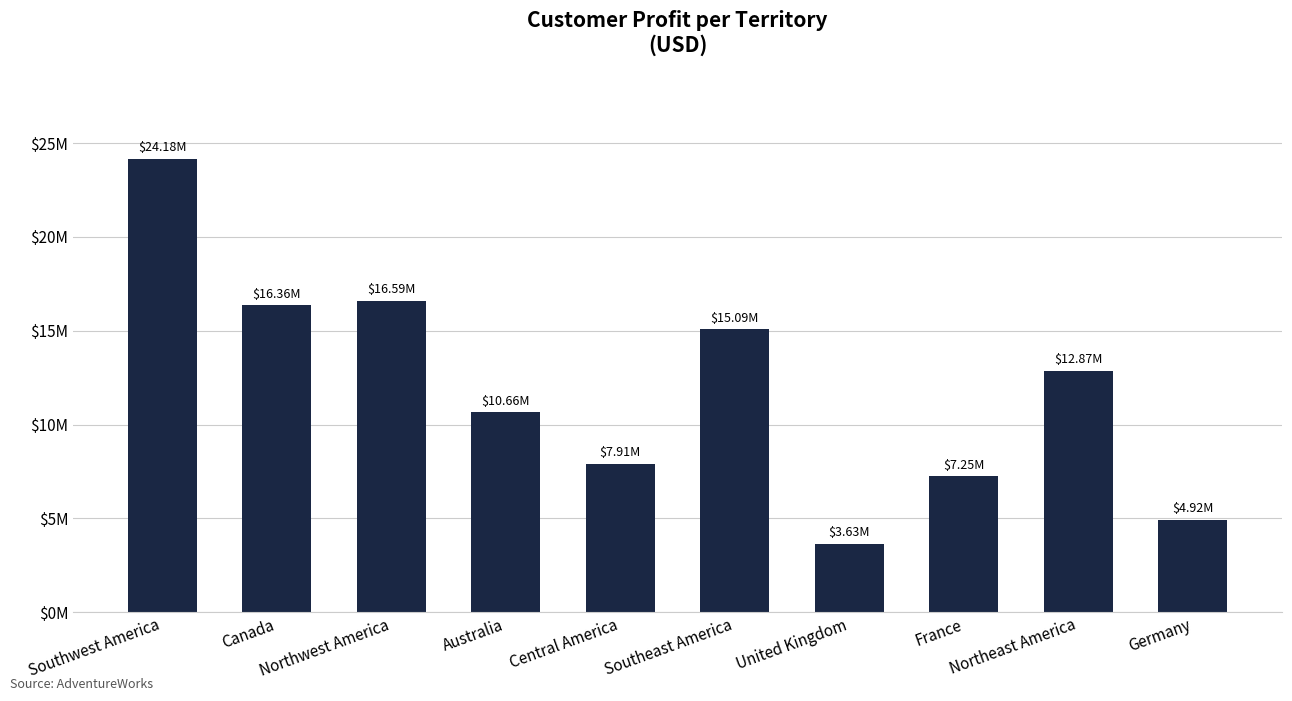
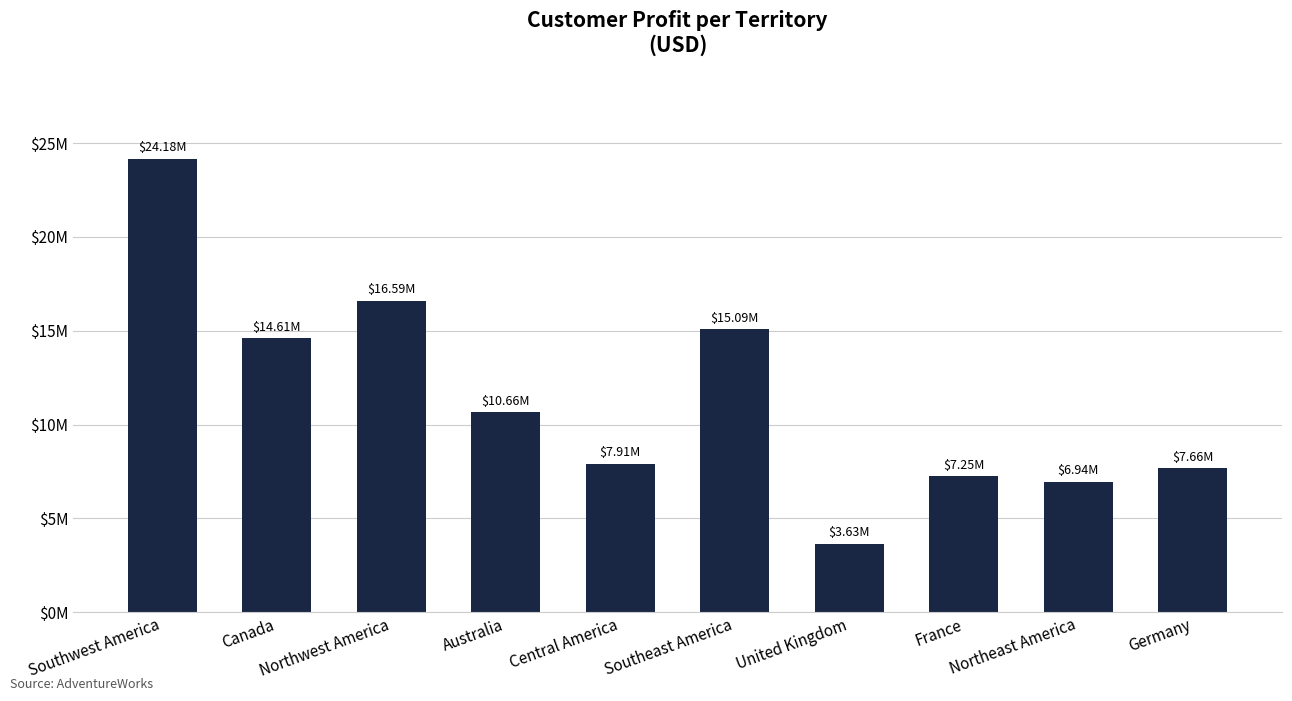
  {
    "Southwest America": "$24.18M",
-   "Canada": "$16.36M",
+   "Canada": "$14.61M",
    "Northwest America": "$16.59M",
    "Australia": "$10.66M",
    "Central America": "$7.91M",
    "Southeast America": "$15.09M",
    "United Kingdom": "$3.63M",
    "France": "$7.25M",
-   "Northeast America": "$12.87M",
-   "Germany": "$4.92M"
+   "Northeast America": "$6.94M",
+   "Germany": "$7.66M"
  }
